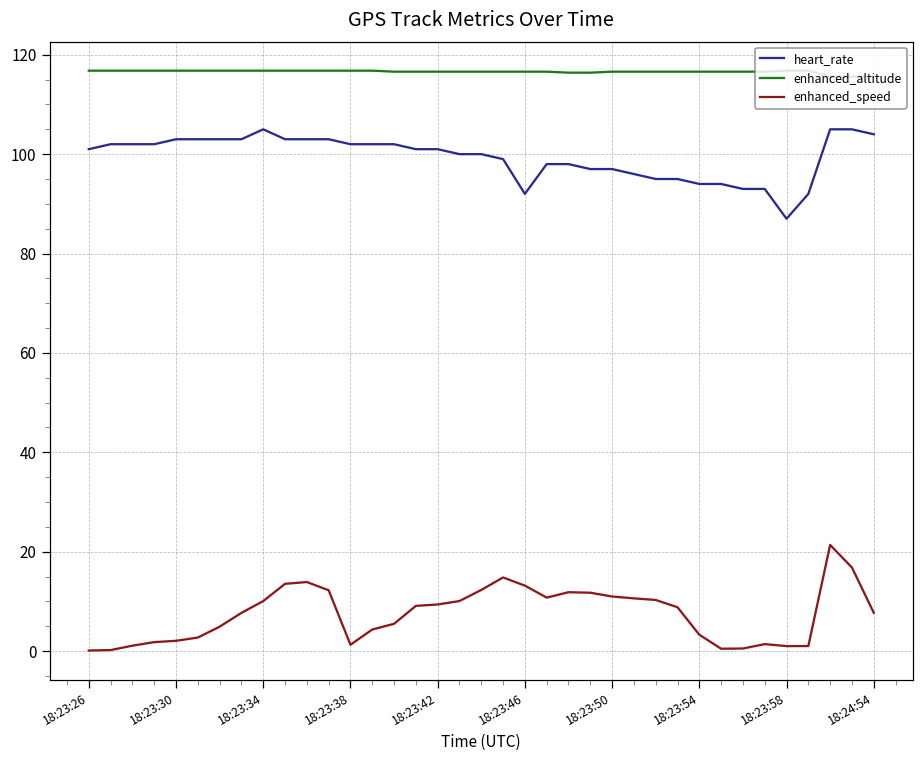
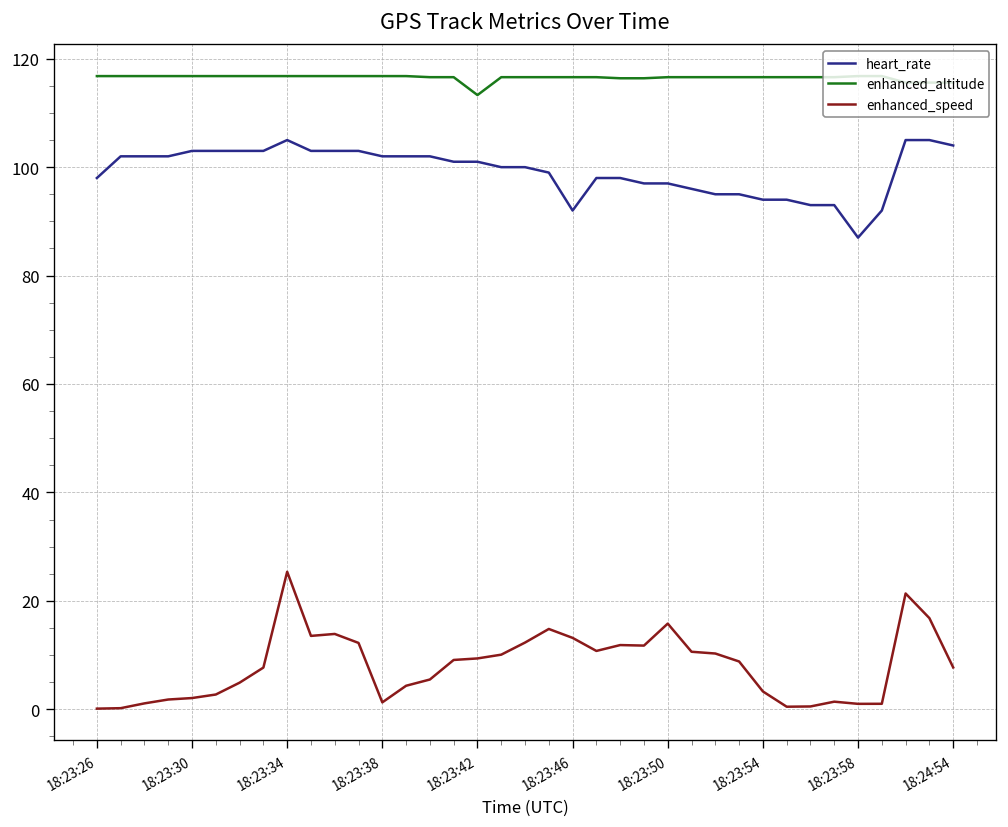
  {
    "heart_rate": {
-     "18:23:26": 101,
+     "18:23:26": 98,
      "18:23:30": 103,
      "18:23:34": 105,
      "18:23:38": 102,
      "18:23:42": 101,
      "18:23:46": 92,
      "18:23:50": 97,
      "18:23:54": 94,
      "18:23:58": 87,
      "18:24:54": 104
    },
    "enhanced_altitude": {
      "18:23:26": 117,
      "18:23:30": 117,
      "18:23:34": 117,
      "18:23:38": 117,
-     "18:23:42": 117,
+     "18:23:42": 113,
      "18:23:46": 117,
      "18:23:50": 117,
      "18:23:54": 117
    },
    "enhanced_speed": {
      "18:23:26": 0,
      "18:23:30": 2,
-     "18:23:34": 10,
+     "18:23:34": 25,
      "18:23:38": 1,
      "18:23:42": 9,
      "18:23:46": 13,
-     "18:23:50": 11,
+     "18:23:50": 16,
      "18:23:54": 3,
      "18:23:58": 1,
      "18:24:54": 8
    }
  }
